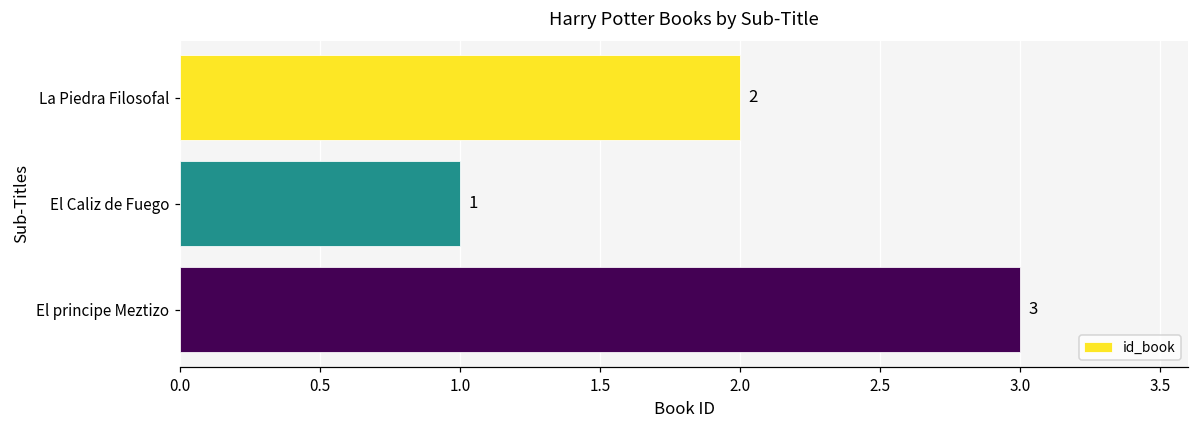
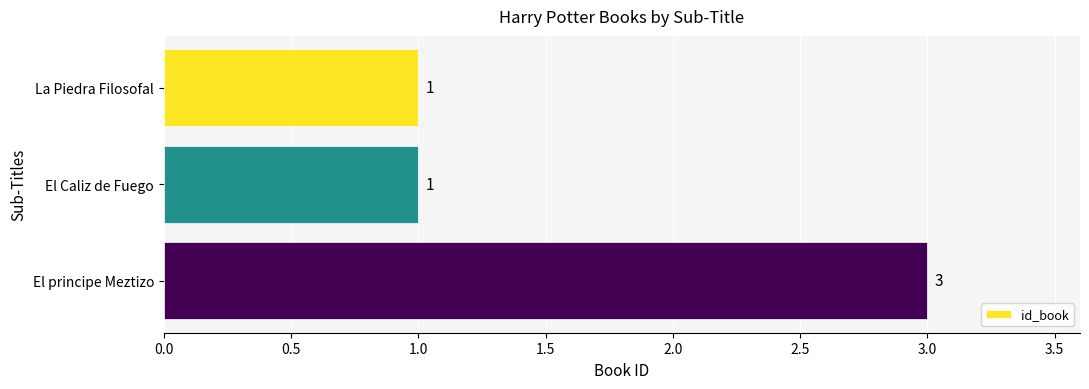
  {
-   "La Piedra Filosofal": 2,
+   "La Piedra Filosofal": 1,
    "El Caliz de Fuego": 1,
    "El principe Meztizo": 3
  }
